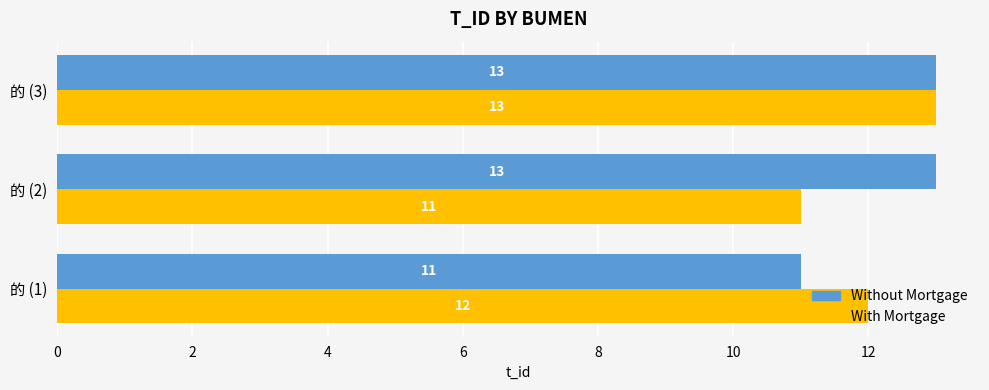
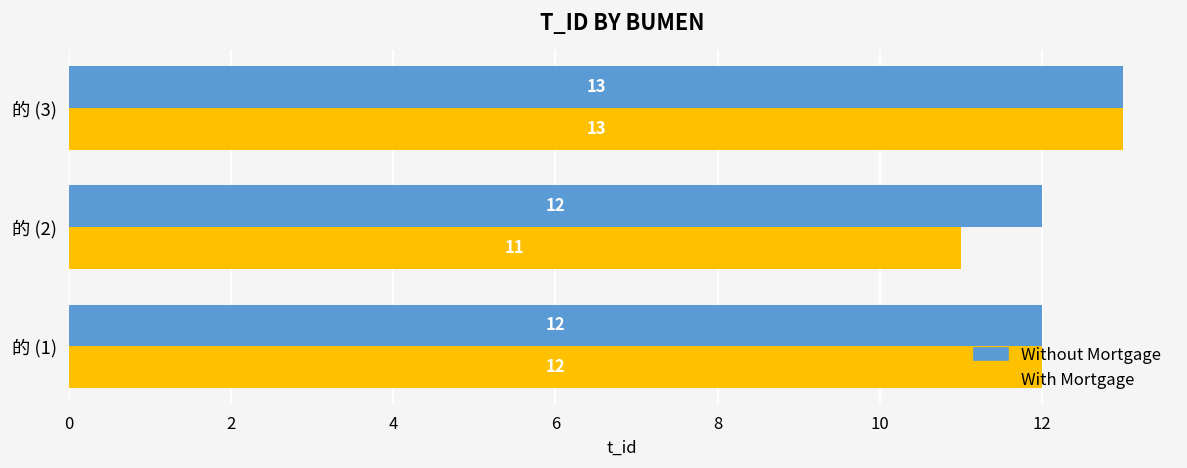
  {
    "Without Mortgage": {
      "的 (3)": 13,
-     "的 (2)": 13,
-     "的 (1)": 11
+     "的 (2)": 12,
+     "的 (1)": 12
    },
    "With Mortgage": {
      "的 (3)": 13,
      "的 (2)": 11,
      "的 (1)": 12
    }
  }
